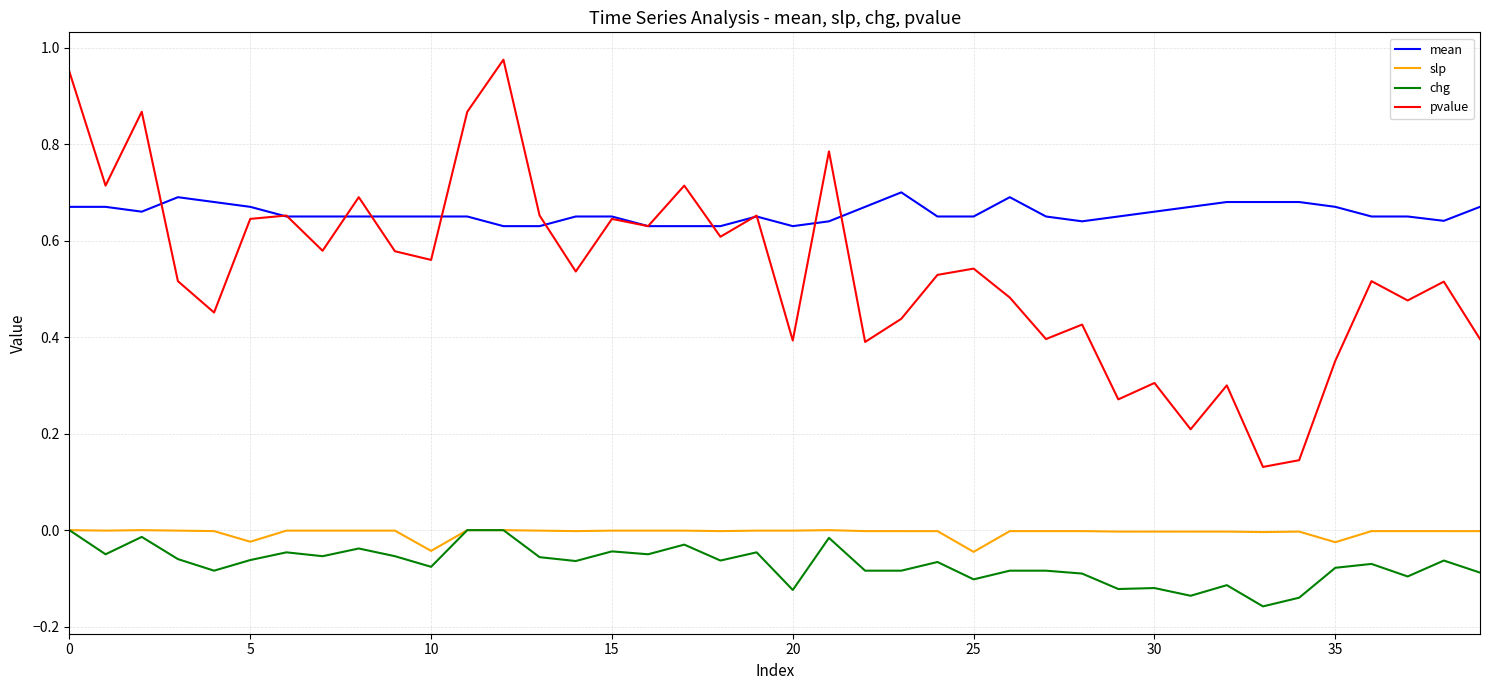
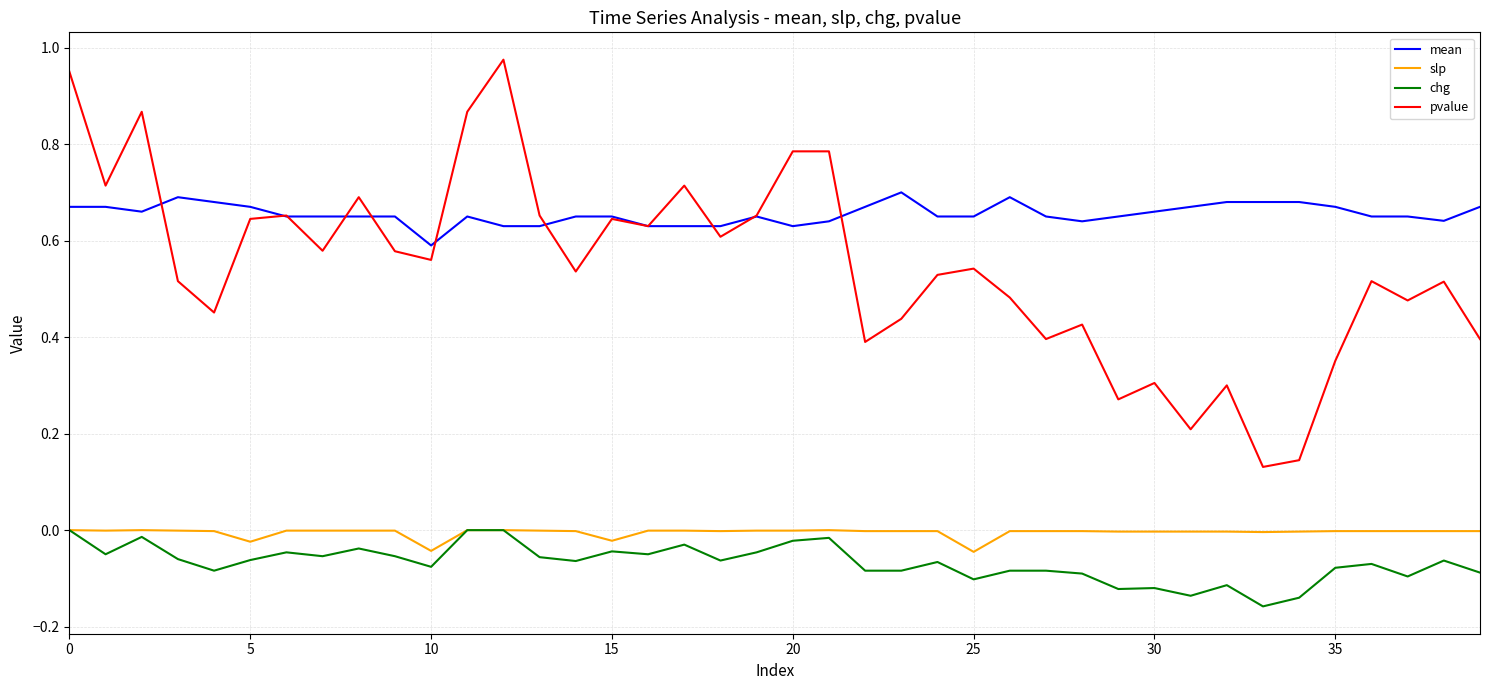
  {
    "mean": {
      "0": 0.67,
      "5": 0.67,
-     "10": 0.65,
+     "10": 0.59,
      "20": 0.63,
      "25": 0.65,
      "30": 0.66,
      "35": 0.67
    },
    "slp": {
      "5": -0.02,
      "10": -0.04,
-     "15": 0.00,
+     "15": -0.02,
      "20": 0.00,
      "25": -0.05,
      "30": 0.00,
-     "35": -0.03
+     "35": 0.00
    },
    "chg": {
      "5": -0.06,
      "10": -0.08,
      "15": -0.04,
-     "20": -0.12,
+     "20": -0.02,
      "25": -0.10,
      "30": -0.12,
      "35": -0.08
    },
    "pvalue": {
      "0": 0.95,
      "5": 0.65,
      "10": 0.56,
-     "20": 0.39,
+     "20": 0.79,
      "25": 0.54,
      "30": 0.31,
      "35": 0.35
    }
  }
